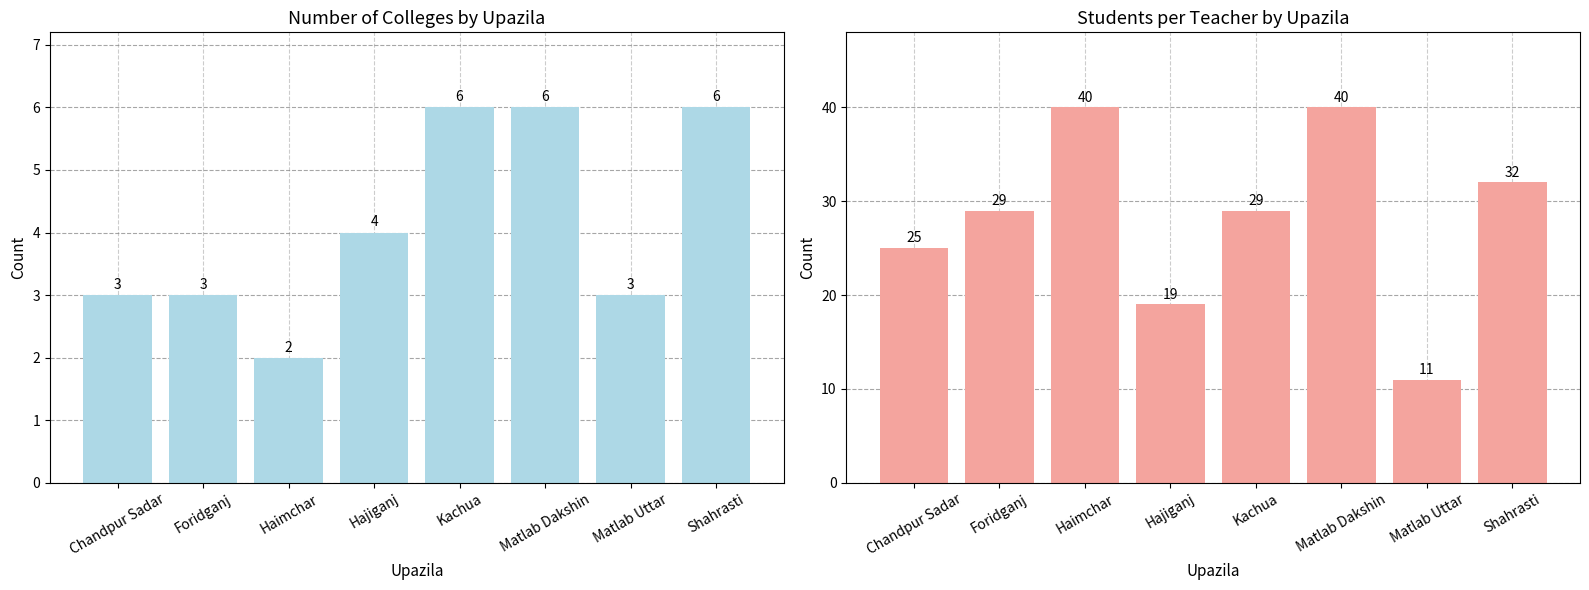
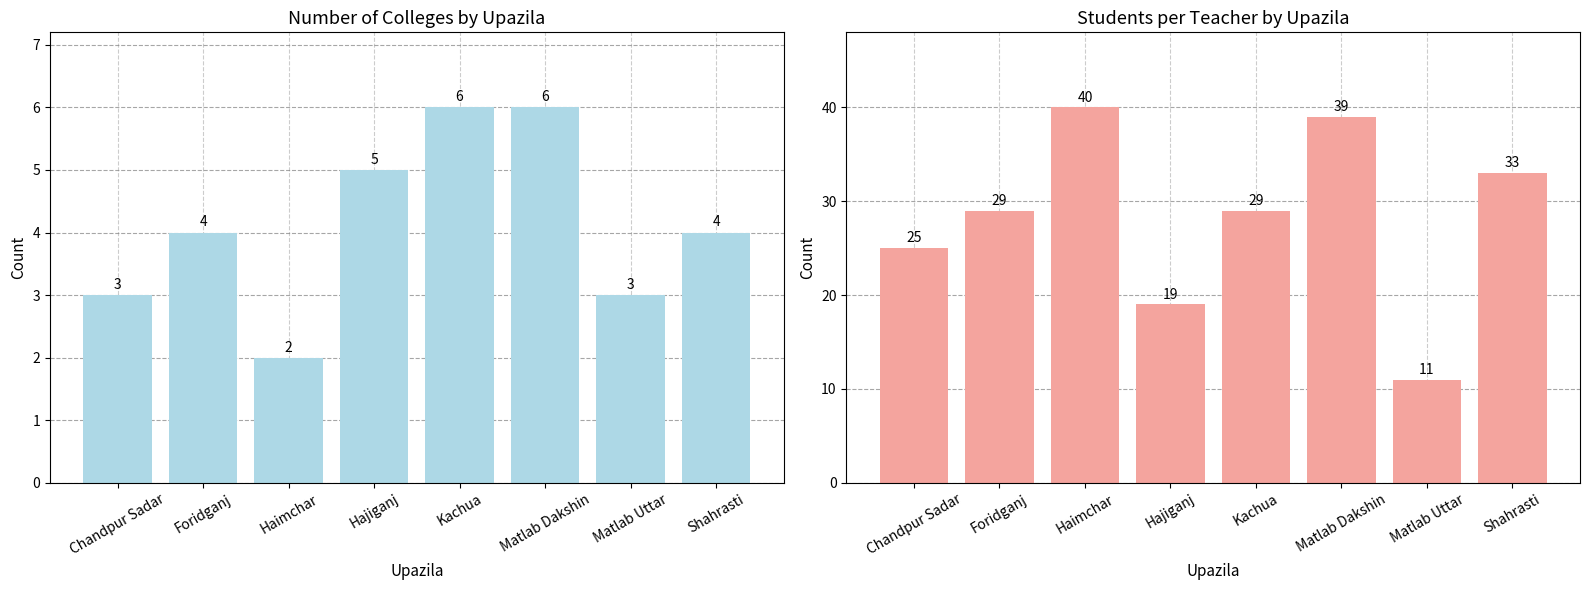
  {
    "Number of Colleges by Upazila": {
      "Chandpur Sadar": 3,
-     "Foridganj": 3,
+     "Foridganj": 4,
      "Haimchar": 2,
-     "Hajiganj": 4,
+     "Hajiganj": 5,
      "Kachua": 6,
      "Matlab Dakshin": 6,
      "Matlab Uttar": 3,
-     "Shahrasti": 6
+     "Shahrasti": 4
    },
    "Students per Teacher by Upazila": {
      "Chandpur Sadar": 25,
      "Foridganj": 29,
      "Haimchar": 40,
      "Hajiganj": 19,
      "Kachua": 29,
-     "Matlab Dakshin": 40,
+     "Matlab Dakshin": 39,
      "Matlab Uttar": 11,
-     "Shahrasti": 32
+     "Shahrasti": 33
    }
  }
